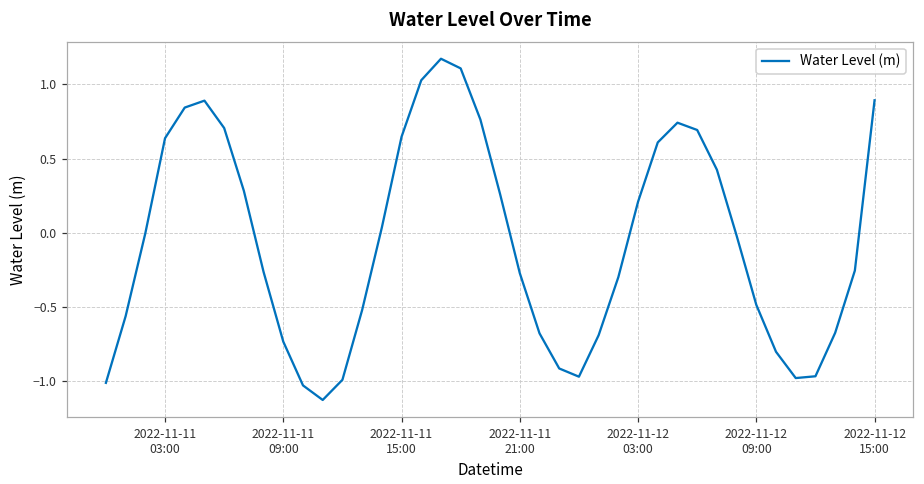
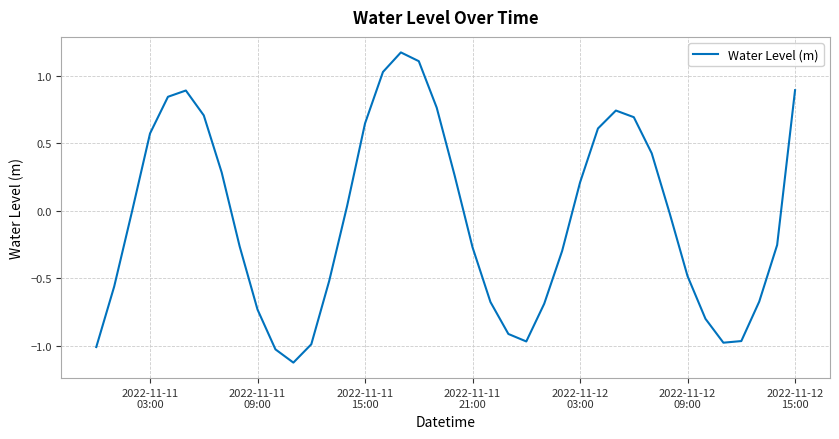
  {
-   "2022-11-11 03:00": 0.64,
+   "2022-11-11 03:00": 0.57,
    "2022-11-11 09:00": -0.73,
    "2022-11-11 15:00": 0.65,
    "2022-11-11 21:00": -0.27,
    "2022-11-12 03:00": 0.21,
    "2022-11-12 09:00": -0.48,
    "2022-11-12 15:00": 0.89
  }
